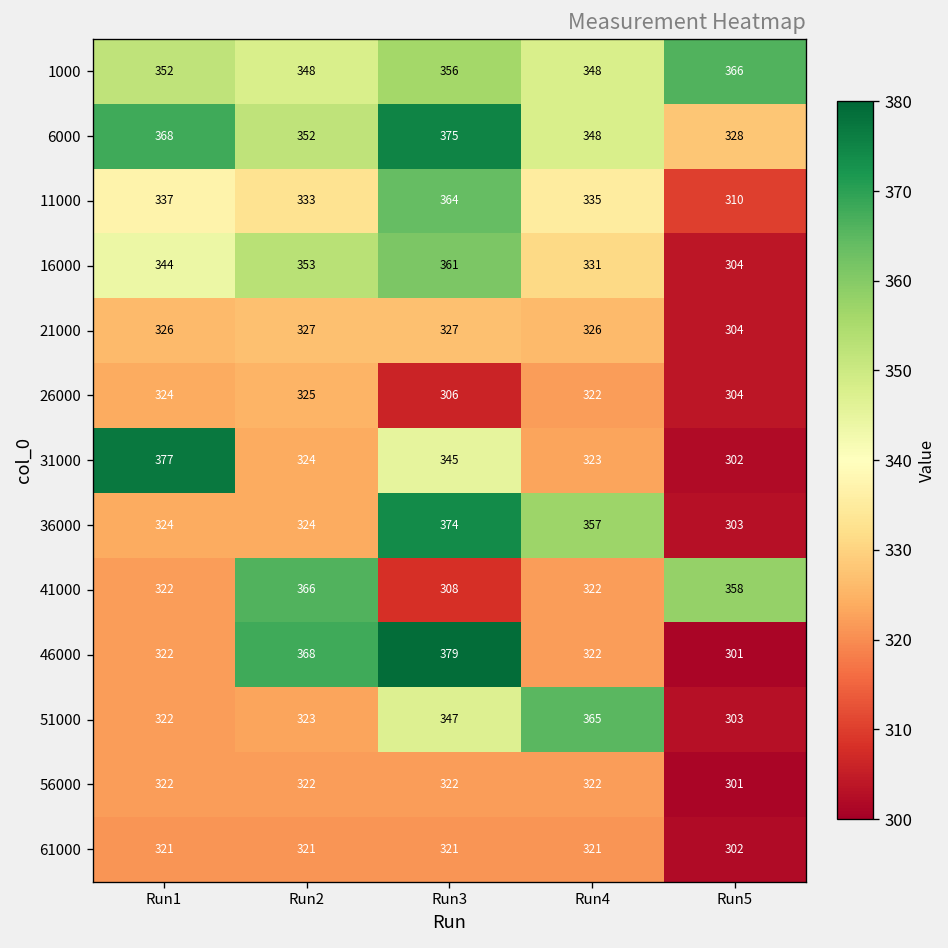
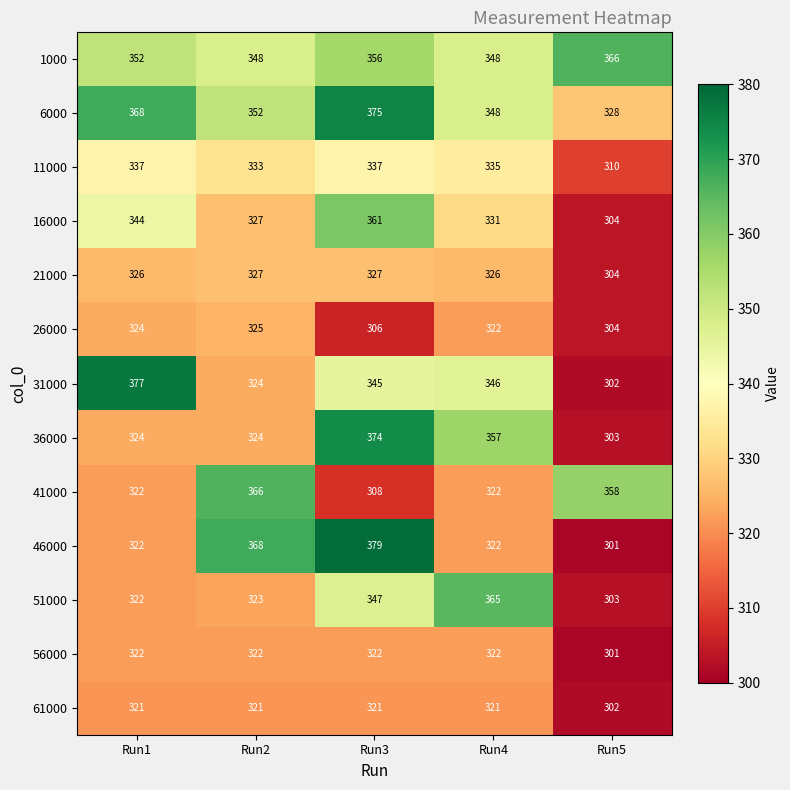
  {
    "1000": {
      "Run1": 352,
      "Run2": 348,
      "Run3": 356,
      "Run4": 348,
      "Run5": 366
    },
    "6000": {
      "Run1": 368,
      "Run2": 352,
      "Run3": 375,
      "Run4": 348,
      "Run5": 328
    },
    "11000": {
      "Run1": 337,
      "Run2": 333,
-     "Run3": 364,
+     "Run3": 337,
      "Run4": 335,
      "Run5": 310
    },
    "16000": {
      "Run1": 344,
-     "Run2": 353,
+     "Run2": 327,
      "Run3": 361,
      "Run4": 331,
      "Run5": 304
    },
    "21000": {
      "Run1": 326,
      "Run2": 327,
      "Run3": 327,
      "Run4": 326,
      "Run5": 304
    },
    "26000": {
      "Run1": 324,
      "Run2": 325,
      "Run3": 306,
      "Run4": 322,
      "Run5": 304
    },
    "31000": {
      "Run1": 377,
      "Run2": 324,
      "Run3": 345,
-     "Run4": 323,
+     "Run4": 346,
      "Run5": 302
    },
    "36000": {
      "Run1": 324,
      "Run2": 324,
      "Run3": 374,
      "Run4": 357,
      "Run5": 303
    },
    "41000": {
      "Run1": 322,
      "Run2": 366,
      "Run3": 308,
      "Run4": 322,
      "Run5": 358
    },
    "46000": {
      "Run1": 322,
      "Run2": 368,
      "Run3": 379,
      "Run4": 322,
      "Run5": 301
    },
    "51000": {
      "Run1": 322,
      "Run2": 323,
      "Run3": 347,
      "Run4": 365,
      "Run5": 303
    },
    "56000": {
      "Run1": 322,
      "Run2": 322,
      "Run3": 322,
      "Run4": 322,
      "Run5": 301
    },
    "61000": {
      "Run1": 321,
      "Run2": 321,
      "Run3": 321,
      "Run4": 321,
      "Run5": 302
    }
  }
